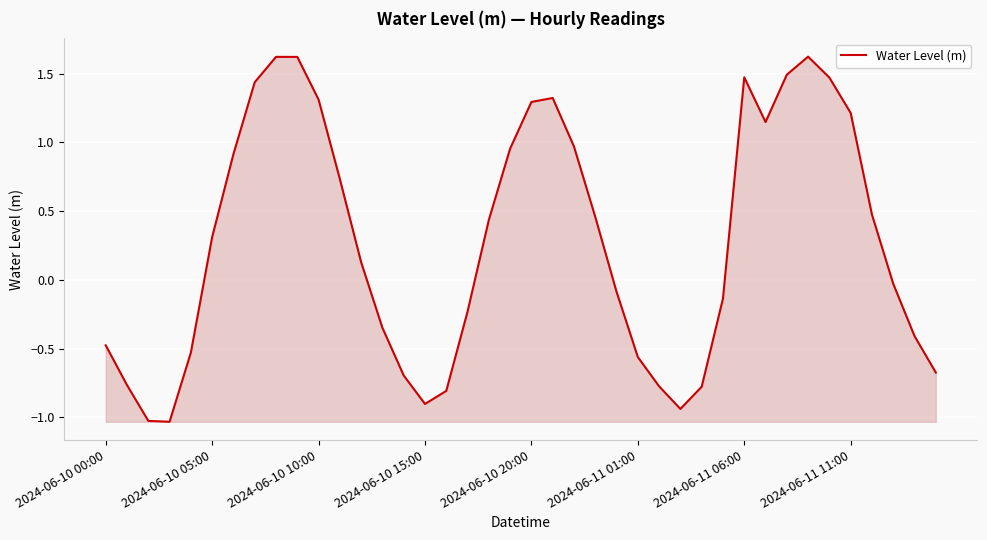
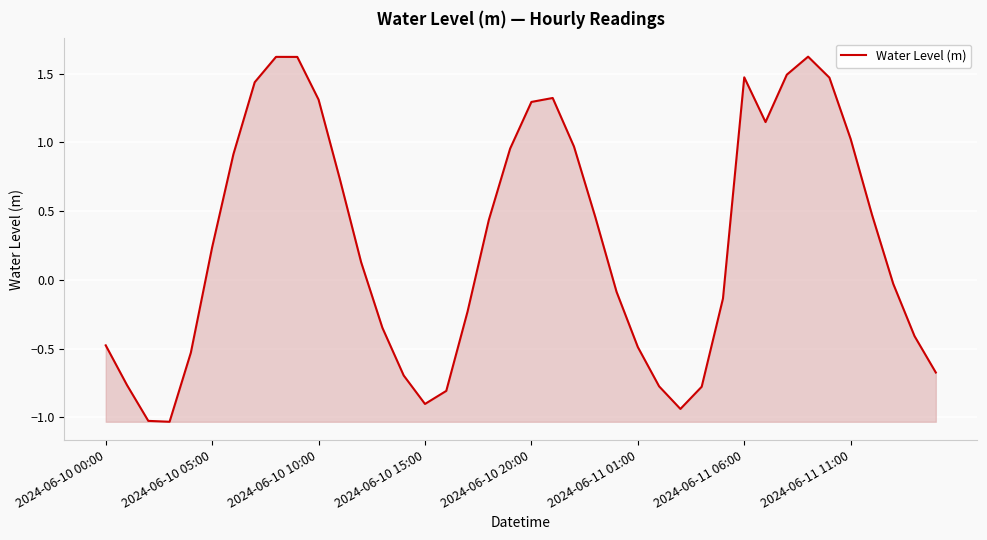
  {
    "2024-06-10 00:00": -0.48,
-   "2024-06-10 05:00": 0.31,
+   "2024-06-10 05:00": 0.24,
    "2024-06-10 10:00": 1.31,
    "2024-06-10 15:00": -0.90,
    "2024-06-10 20:00": 1.29,
-   "2024-06-11 01:00": -0.56,
+   "2024-06-11 01:00": -0.49,
    "2024-06-11 06:00": 1.47,
-   "2024-06-11 11:00": 1.21
+   "2024-06-11 11:00": 1.02
  }
